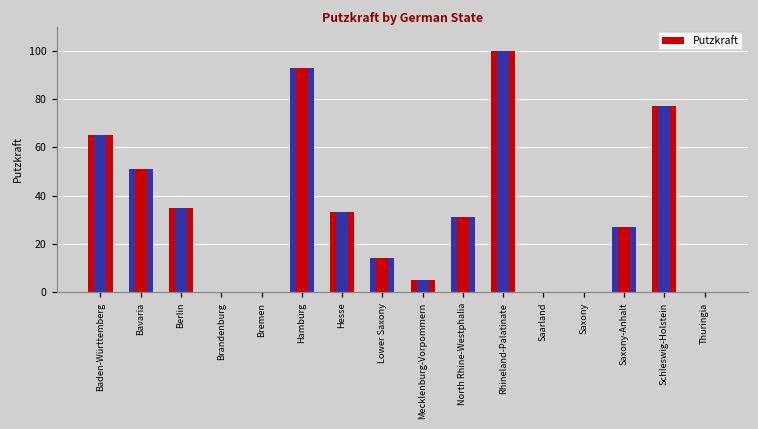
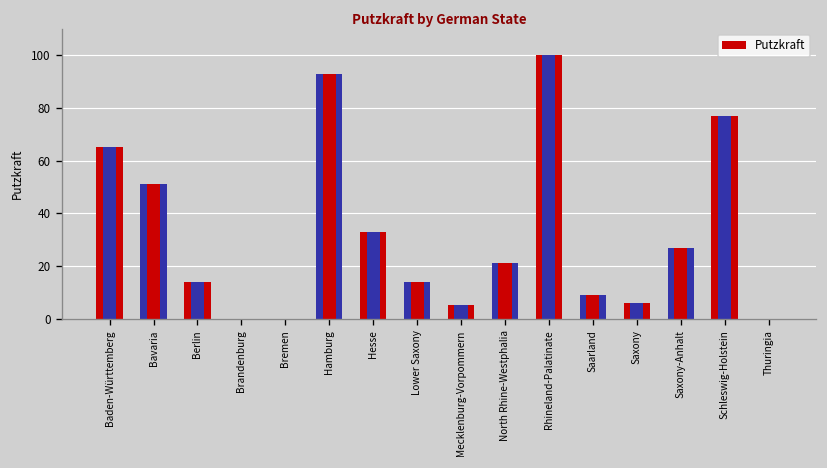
  {
    "Putzkraft": {
      "Baden-Württemberg": 65,
      "Bavaria": 51,
-     "Berlin": 35,
+     "Berlin": 14,
      "Brandenburg": 0,
      "Bremen": 0,
      "Hamburg": 93,
      "Hesse": 33,
      "Lower Saxony": 14,
      "Mecklenburg-Vorpommern": 5,
-     "North Rhine-Westphalia": 31,
+     "North Rhine-Westphalia": 21,
      "Rhineland-Palatinate": 100,
-     "Saarland": 0,
-     "Saxony": 0,
+     "Saarland": 9,
+     "Saxony": 6,
      "Saxony-Anhalt": 27,
      "Schleswig-Holstein": 77,
      "Thuringia": 0
    }
  }
